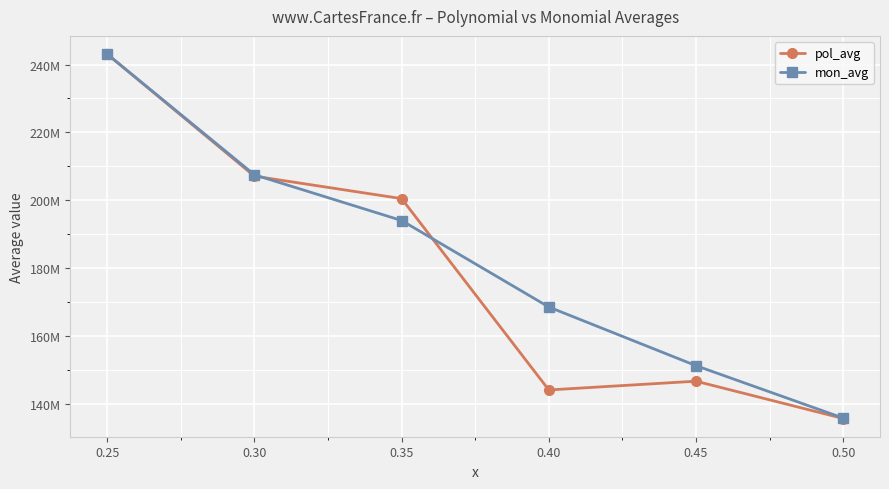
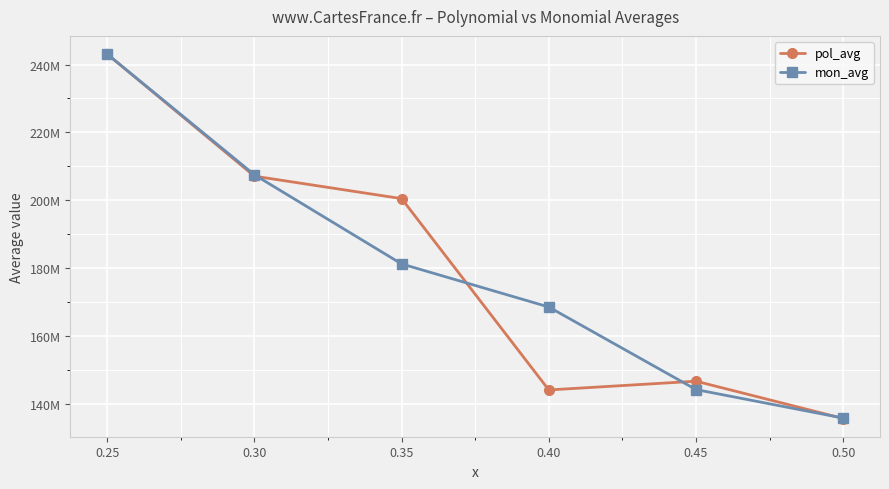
  {
    "pol_avg": {
      "0.35": 200000000,
      "0.40": 144000000,
      "0.45": 147000000
    },
    "mon_avg": {
-     "0.35": 194000000,
+     "0.35": 181000000,
      "0.40": 169000000,
-     "0.45": 151000000
+     "0.45": 144000000
    }
  }
